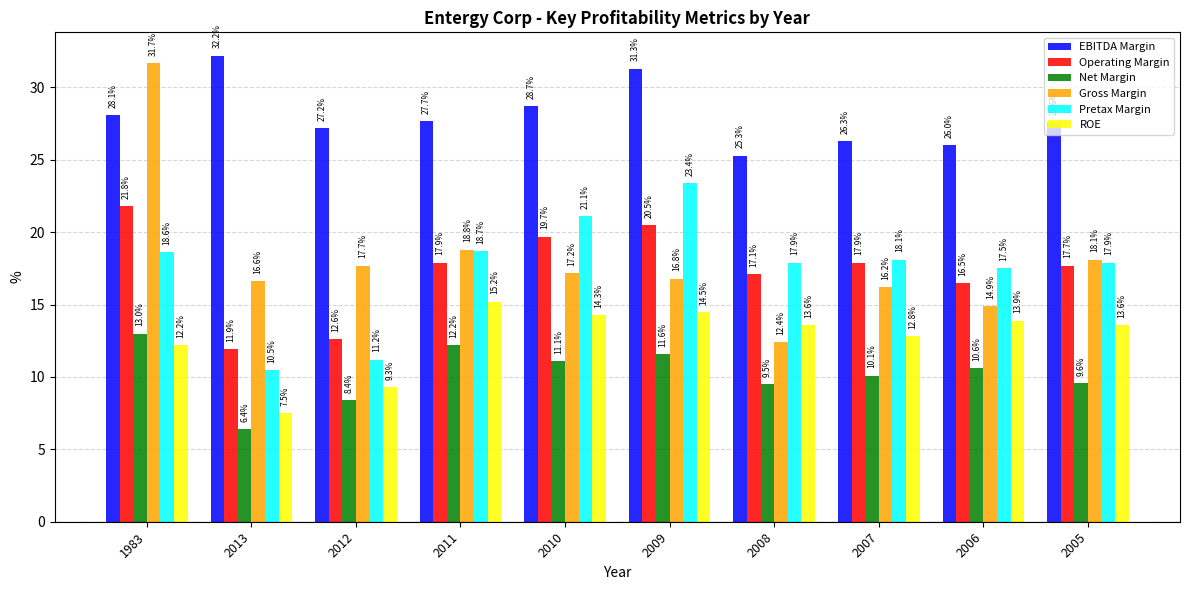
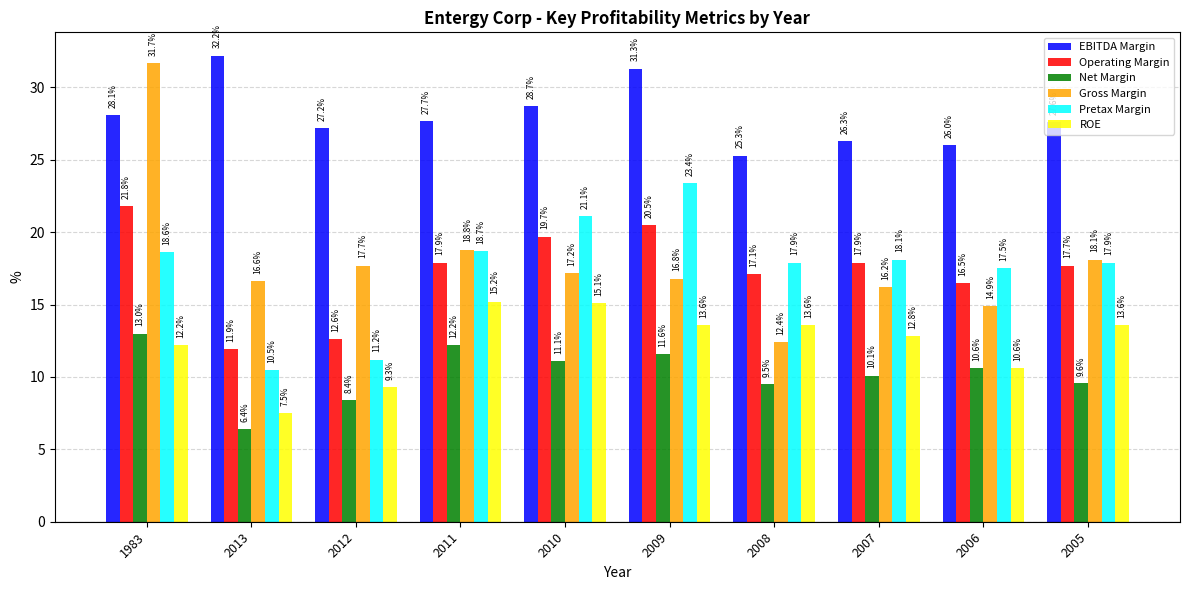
  {
    "EBITDA Margin": {
      "1983": "28.1%",
      "2013": "32.2%",
      "2012": "27.2%",
      "2011": "27.7%",
      "2010": "28.7%",
      "2009": "31.3%",
      "2008": "25.3%",
      "2007": "26.3%",
      "2006": "26.0%"
    },
    "Operating Margin": {
      "1983": "21.8%",
      "2013": "11.9%",
      "2012": "12.6%",
      "2011": "17.9%",
      "2010": "19.7%",
      "2009": "20.5%",
      "2008": "17.1%",
      "2007": "17.9%",
      "2006": "16.5%",
      "2005": "17.7%"
    },
    "Net Margin": {
      "1983": "13.0%",
      "2013": "6.4%",
      "2012": "8.4%",
      "2011": "12.2%",
      "2010": "11.1%",
      "2009": "11.6%",
      "2008": "9.5%",
      "2007": "10.1%",
      "2006": "10.6%",
      "2005": "9.6%"
    },
    "Gross Margin": {
      "1983": "31.7%",
      "2013": "16.6%",
      "2012": "17.7%",
      "2011": "18.8%",
      "2010": "17.2%",
      "2009": "16.8%",
      "2008": "12.4%",
      "2007": "16.2%",
      "2006": "14.9%",
      "2005": "18.1%"
    },
    "Pretax Margin": {
      "1983": "18.6%",
      "2013": "10.5%",
      "2012": "11.2%",
      "2011": "18.7%",
      "2010": "21.1%",
      "2009": "23.4%",
      "2008": "17.9%",
      "2007": "18.1%",
      "2006": "17.5%",
      "2005": "17.9%"
    },
    "ROE": {
      "1983": "12.2%",
      "2013": "7.5%",
      "2012": "9.3%",
      "2011": "15.2%",
-     "2010": "14.3%",
-     "2009": "14.5%",
+     "2010": "15.1%",
+     "2009": "13.6%",
      "2008": "13.6%",
      "2007": "12.8%",
-     "2006": "13.9%",
+     "2006": "10.6%",
      "2005": "13.6%"
    }
  }
